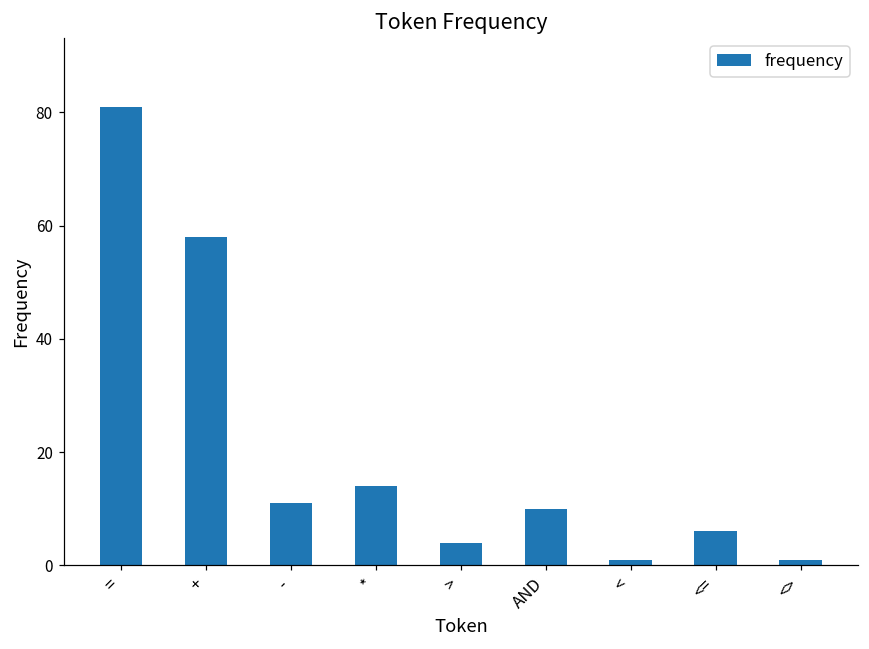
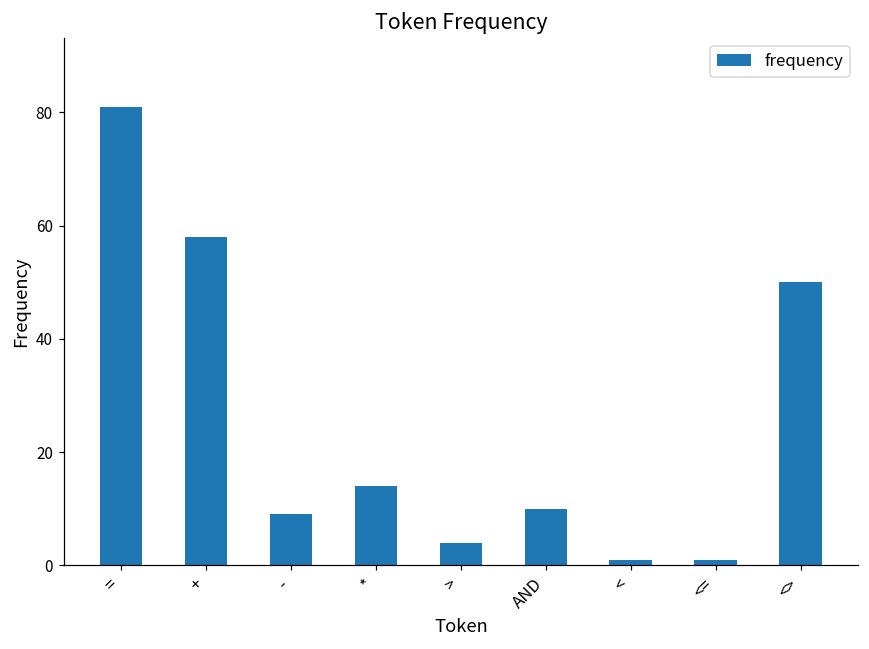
  {
    "=": 81,
    "+": 58,
-   "-": 11,
+   "-": 9,
    "*": 14,
    ">": 4,
    "AND": 10,
    "<": 1,
-   "<=": 6,
-   "<>": 1
+   "<=": 1,
+   "<>": 50
  }
